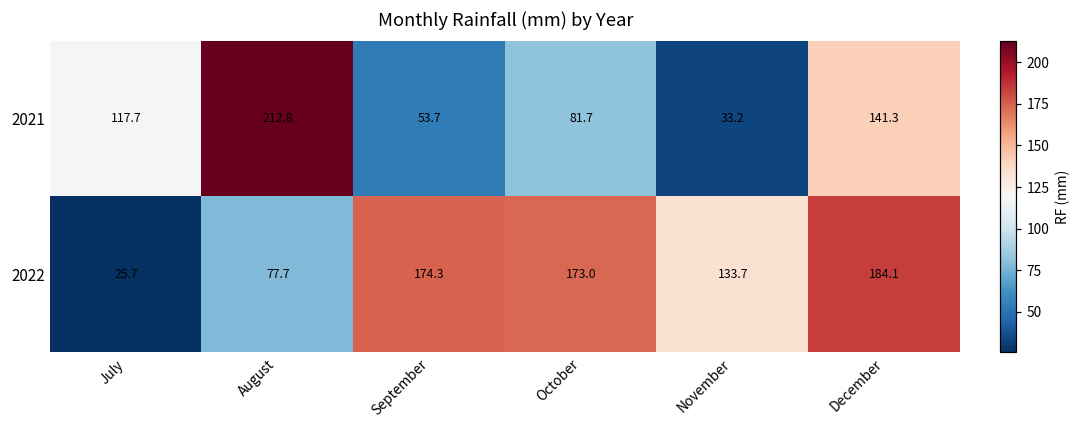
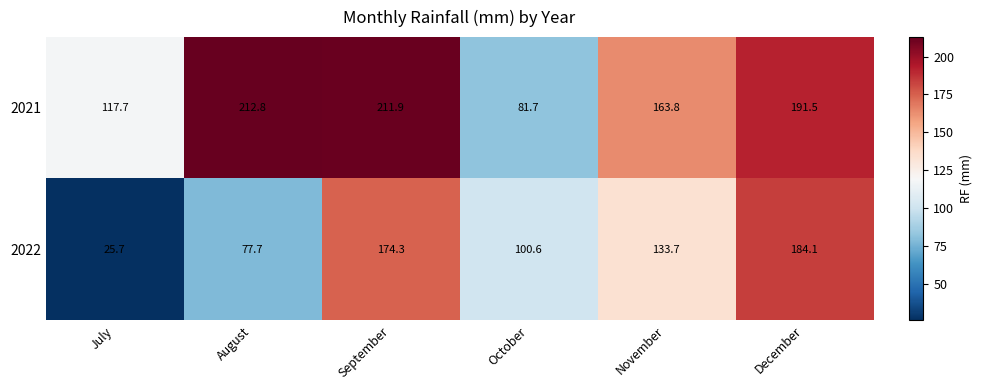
  {
    "2021": {
      "July": 117.7,
      "August": 212.8,
-     "September": 53.7,
+     "September": 211.9,
      "October": 81.7,
-     "November": 33.2,
-     "December": 141.3
+     "November": 163.8,
+     "December": 191.5
    },
    "2022": {
      "July": 25.7,
      "August": 77.7,
      "September": 174.3,
-     "October": 173.0,
+     "October": 100.6,
      "November": 133.7,
      "December": 184.1
    }
  }
